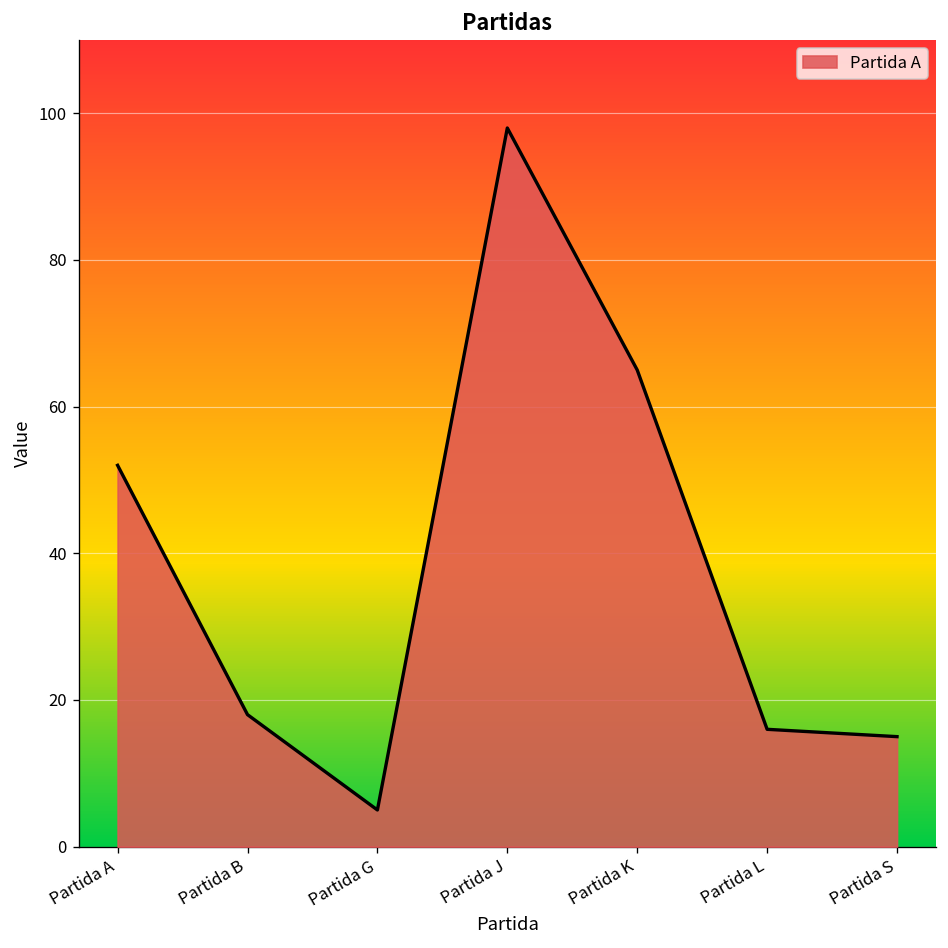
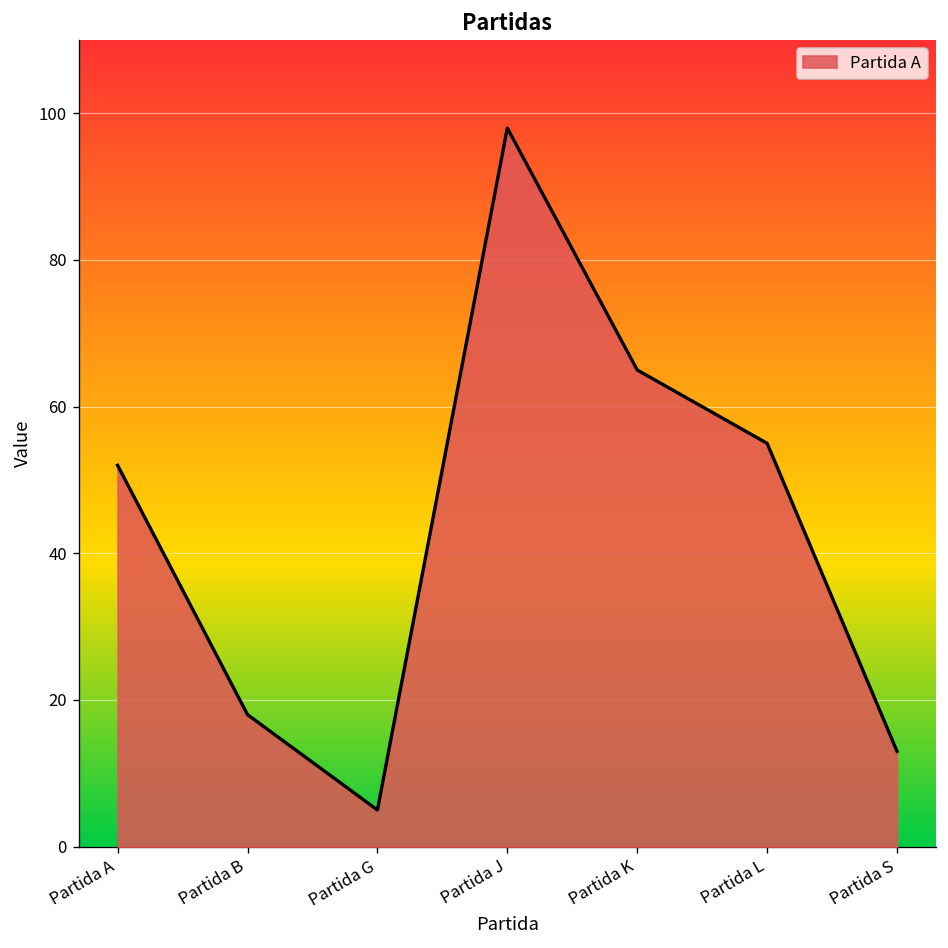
  {
    "Partida A": 52,
    "Partida B": 18,
    "Partida G": 5,
    "Partida J": 98,
    "Partida K": 65,
-   "Partida L": 16,
-   "Partida S": 15
+   "Partida L": 55,
+   "Partida S": 13
  }
